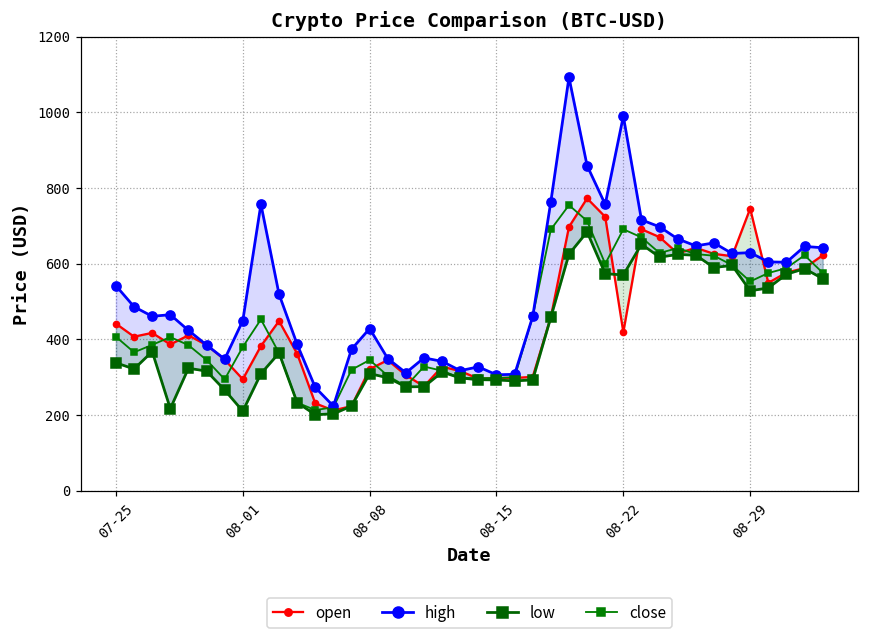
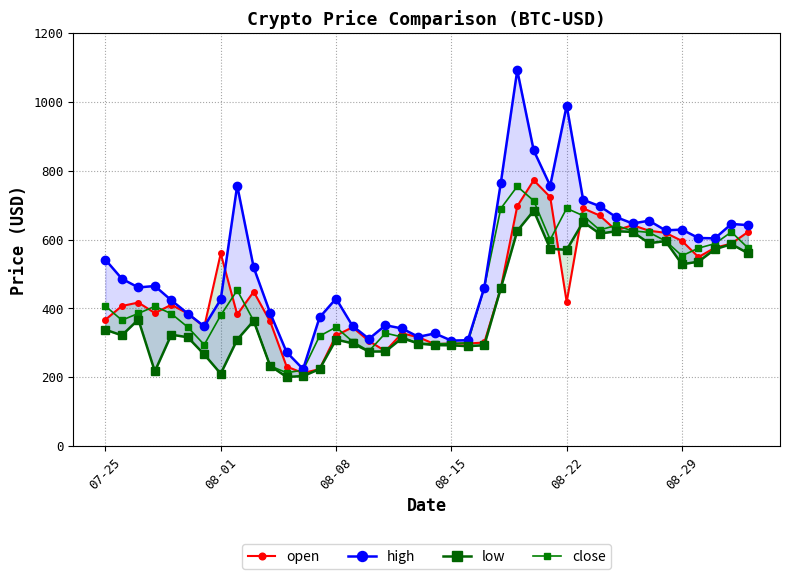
  {
    "open": {
-     "07-25": 440,
-     "08-01": 290,
+     "07-25": 370,
+     "08-01": 560,
      "08-22": 420,
-     "08-29": 750
+     "08-29": 600
    },
    "high": {
      "07-25": 540,
-     "08-01": 450,
+     "08-01": 430,
      "08-08": 430,
      "08-15": 310,
      "08-22": 990,
      "08-29": 630
    }
  }
